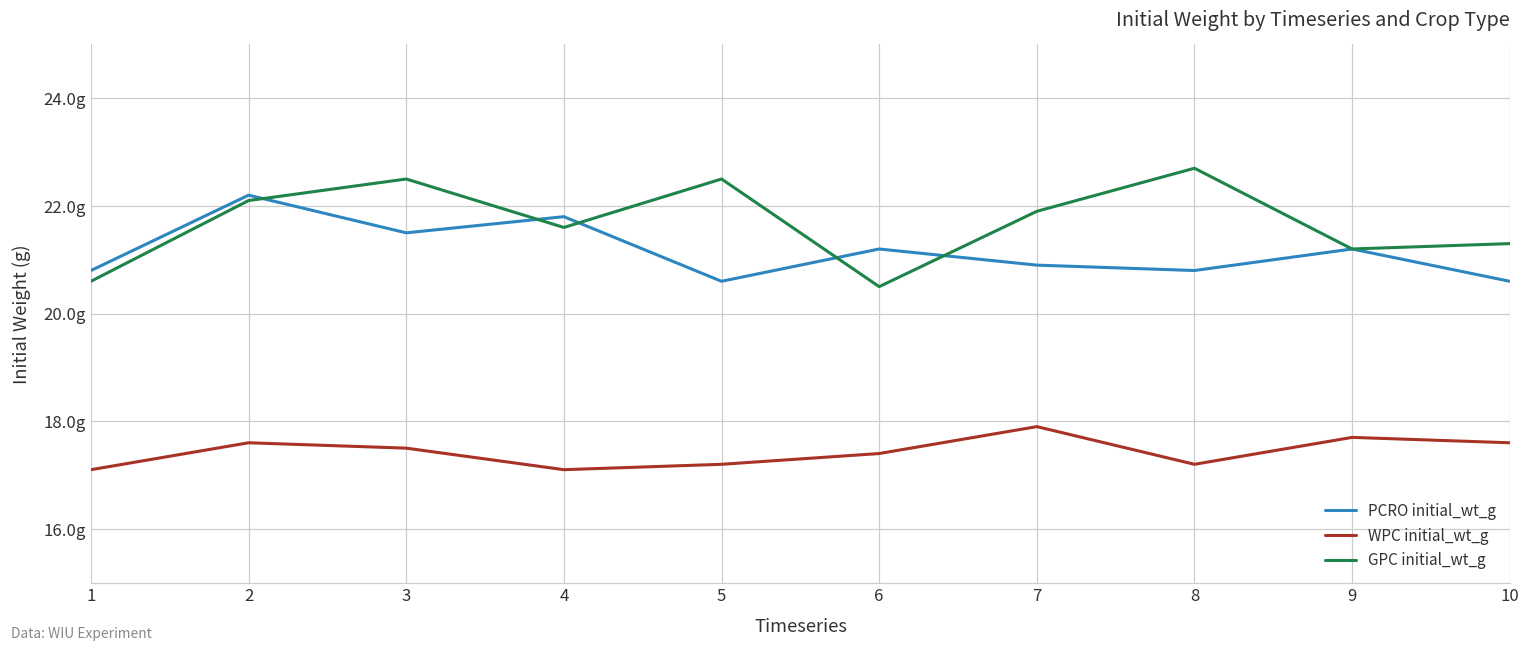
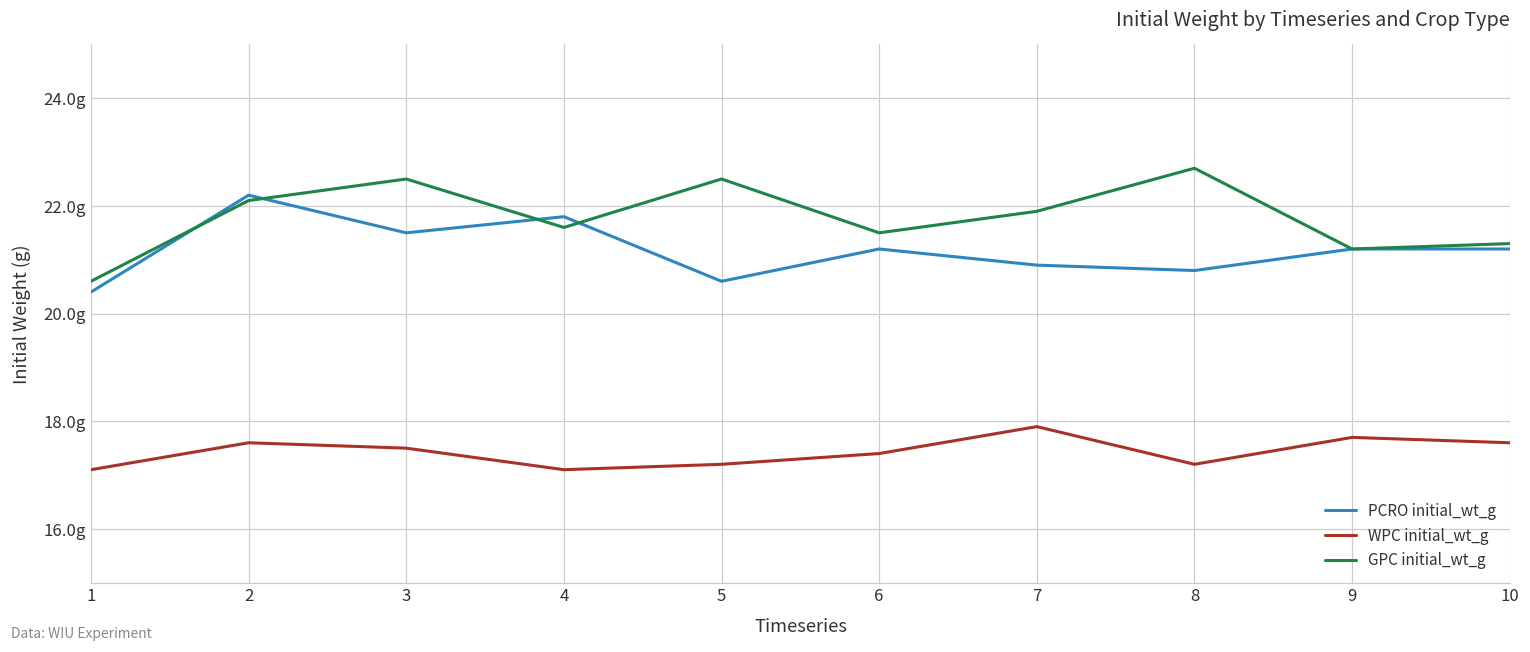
  {
    "PCRO initial_wt_g": {
-     "1": "20.8g",
+     "1": "20.4g",
      "2": "22.2g",
      "3": "21.5g",
      "4": "21.8g",
      "5": "20.6g",
      "6": "21.2g",
      "7": "20.9g",
      "8": "20.8g",
-     "10": "20.6g"
+     "10": "21.2g"
    },
    "WPC initial_wt_g": {
      "1": "17.1g",
      "2": "17.6g",
      "3": "17.5g",
      "4": "17.1g",
      "5": "17.2g",
      "6": "17.4g",
      "7": "17.9g",
      "8": "17.2g",
      "9": "17.7g",
      "10": "17.6g"
    },
    "GPC initial_wt_g": {
      "1": "20.6g",
      "2": "22.1g",
      "3": "22.5g",
      "4": "21.6g",
      "5": "22.5g",
-     "6": "20.5g",
+     "6": "21.5g",
      "7": "21.9g",
      "8": "22.7g",
      "10": "21.3g"
    }
  }
